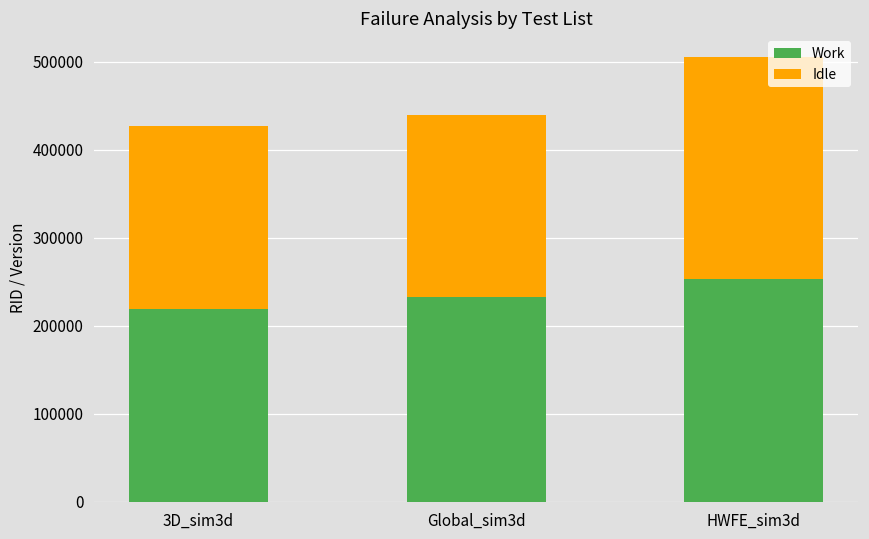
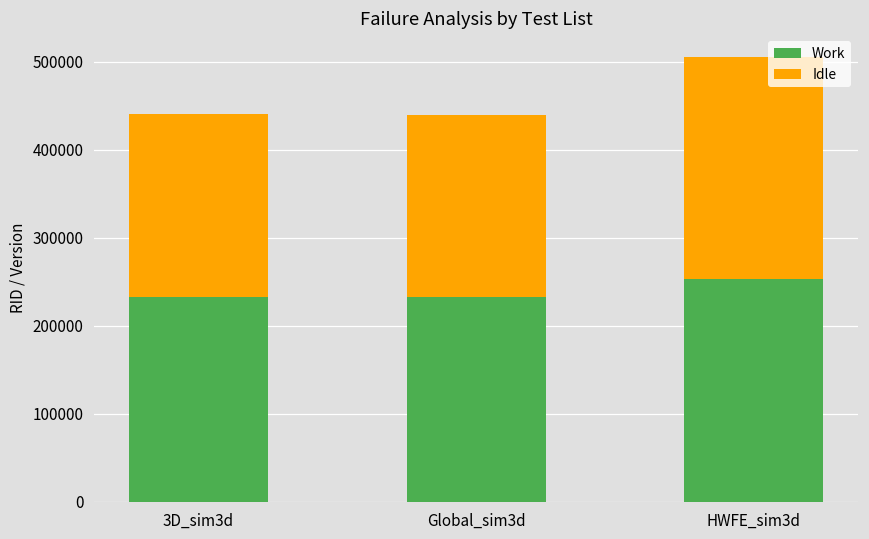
  {
    "Work": {
-     "3D_sim3d": 220000,
+     "3D_sim3d": 230000,
      "Global_sim3d": 230000,
      "HWFE_sim3d": 250000
    },
    "Idle": {
      "3D_sim3d": 210000,
      "Global_sim3d": 210000,
      "HWFE_sim3d": 250000
    }
  }
